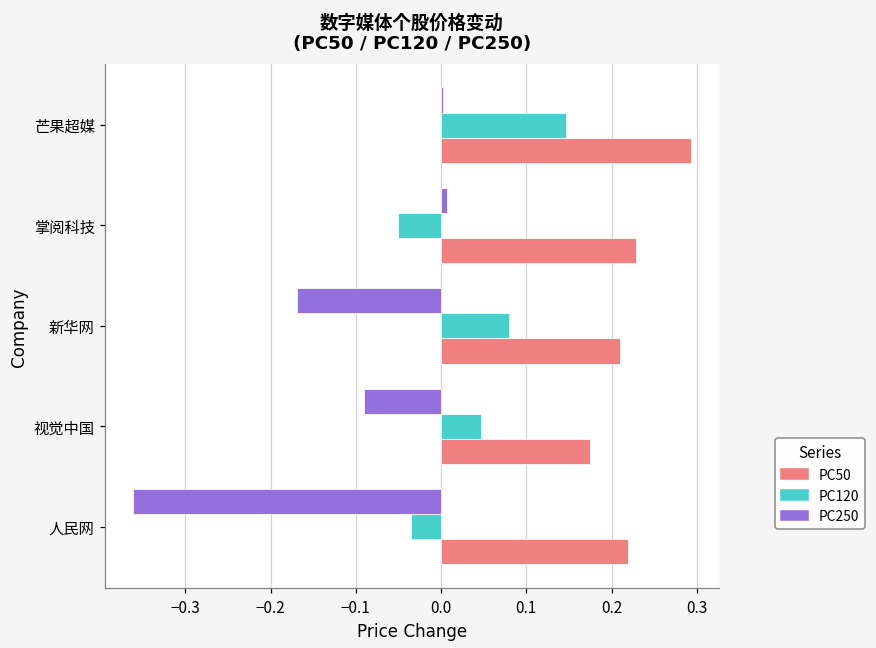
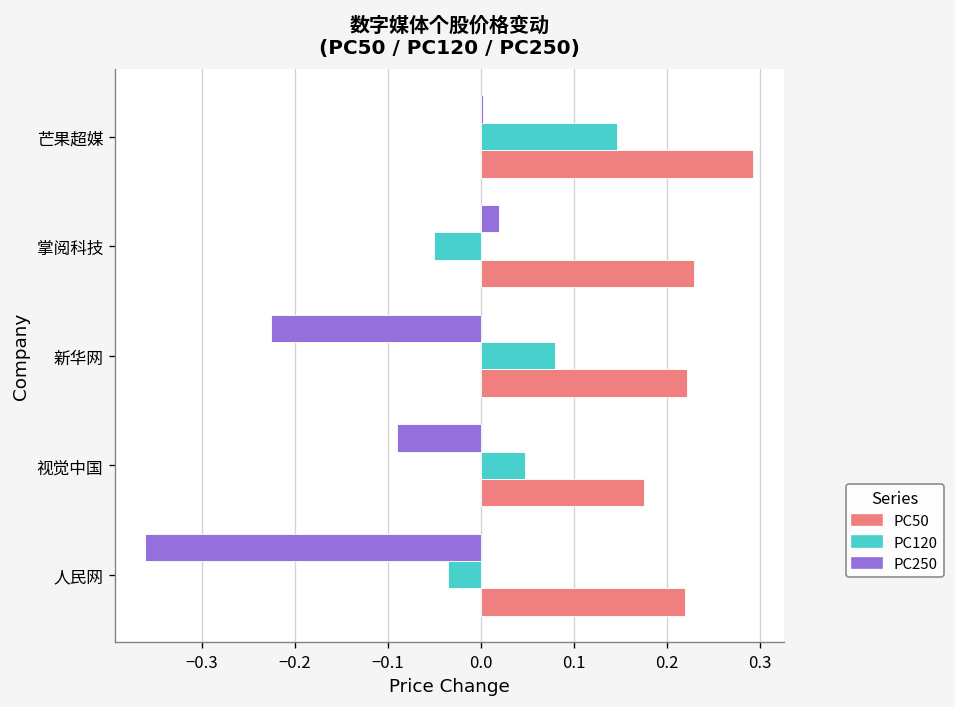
  {
    "PC50": {
      "芒果超媒": 0.29,
      "掌阅科技": 0.23,
-     "新华网": 0.21,
+     "新华网": 0.22,
      "视觉中国": 0.17,
      "人民网": 0.22
    },
    "PC120": {
      "芒果超媒": 0.15,
      "掌阅科技": -0.05,
      "新华网": 0.08,
      "视觉中国": 0.05,
      "人民网": -0.04
    },
    "PC250": {
-     "掌阅科技": 0.01,
-     "新华网": -0.17,
+     "掌阅科技": 0.02,
+     "新华网": -0.23,
      "视觉中国": -0.09,
      "人民网": -0.36
    }
  }
